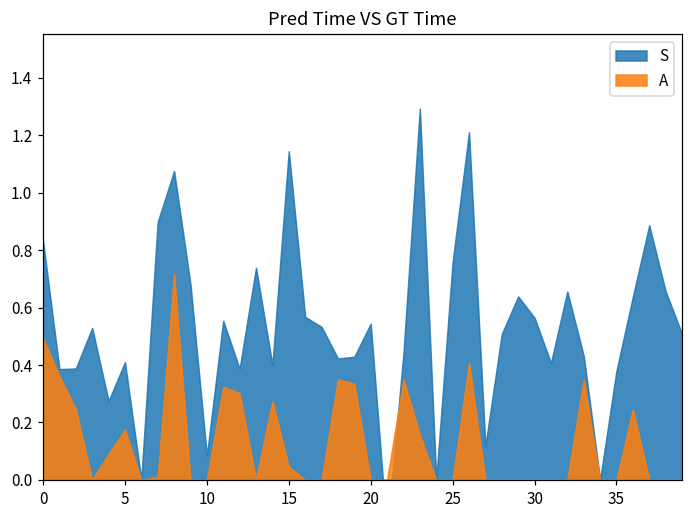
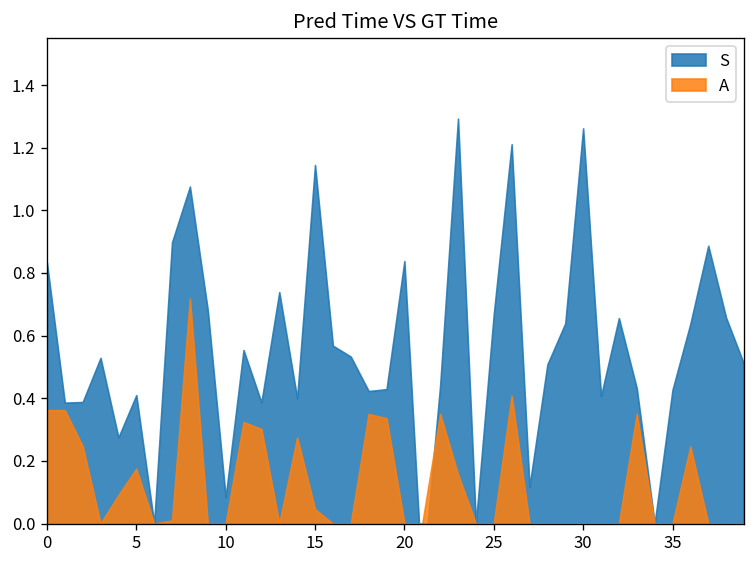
  {
    "S": {
-     "20": 0.54,
-     "25": 0.76,
-     "30": 0.57,
-     "35": 0.38
+     "20": 0.84,
+     "25": 0.67,
+     "30": 1.26,
+     "35": 0.43
    },
    "A": {
-     "0": 0.49,
+     "0": 0.36,
      "5": 0.18,
      "10": 0.00,
      "15": 0.05,
      "20": 0.00,
      "25": 0.00,
      "30": 0.00,
      "35": 0.00
    }
  }
